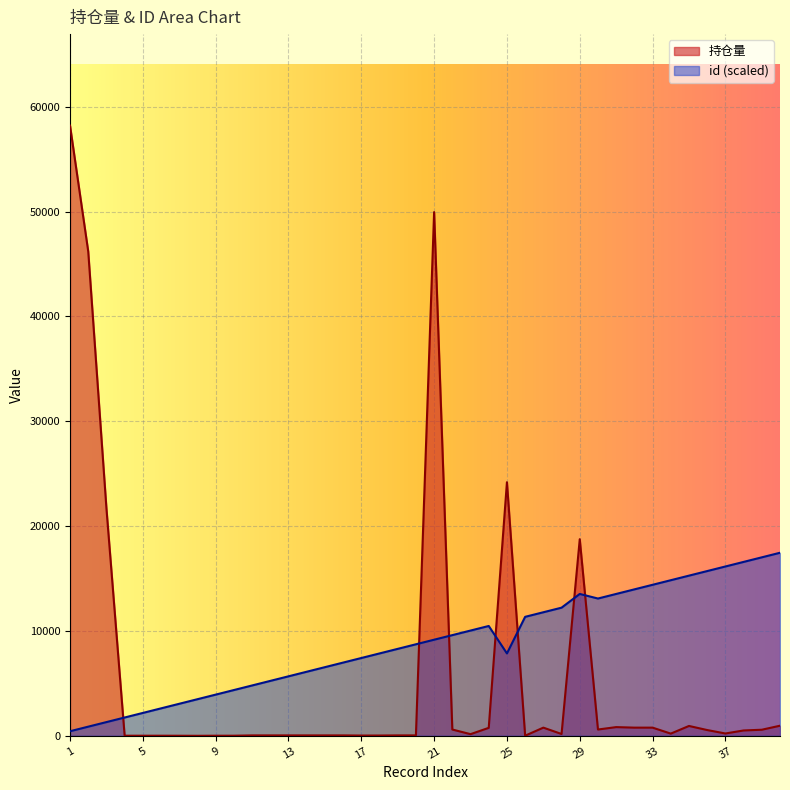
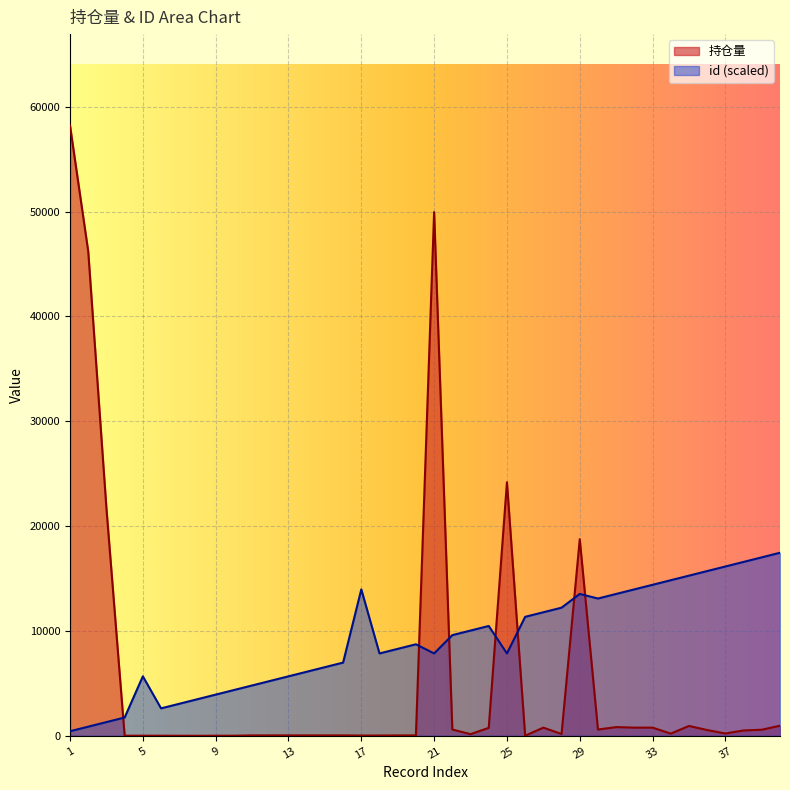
  {
    "持仓量": {
      "1": 58200,
      "5": 0,
      "9": 0,
      "13": 0,
      "17": 0,
      "21": 50000,
      "25": 24200,
      "29": 18800,
      "33": 800,
      "37": 200
    },
    "id (scaled)": {
      "1": 400,
-     "5": 2200,
+     "5": 5700,
      "9": 3900,
      "13": 5700,
-     "17": 7400,
-     "21": 9200,
+     "17": 14000,
+     "21": 7900,
      "25": 7900,
      "29": 13500,
      "33": 14400,
      "37": 16200
    }
  }
